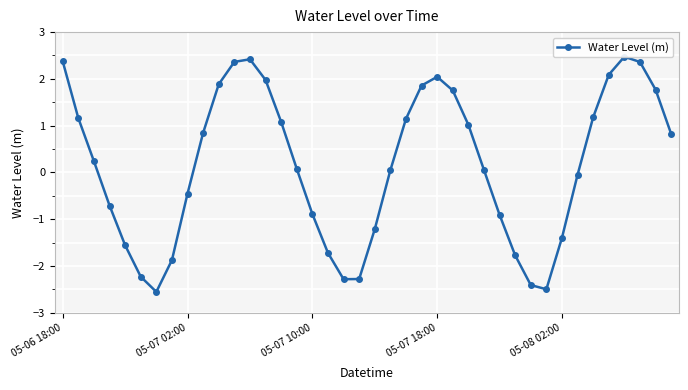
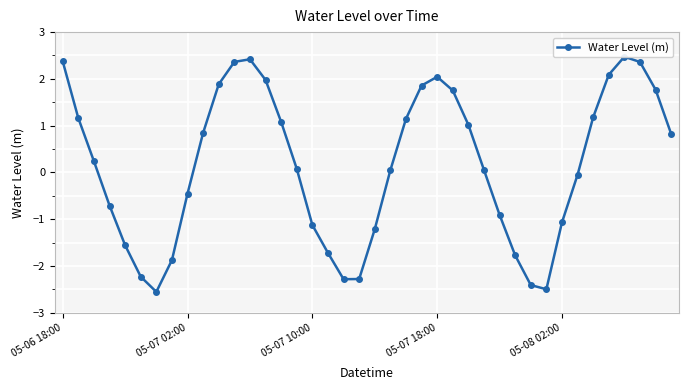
  {
    "05-06 18:00": 2.4,
    "05-07 02:00": -0.5,
-   "05-07 10:00": -0.9,
+   "05-07 10:00": -1.1,
    "05-07 18:00": 2.0,
-   "05-08 02:00": -1.4
+   "05-08 02:00": -1.1
  }
